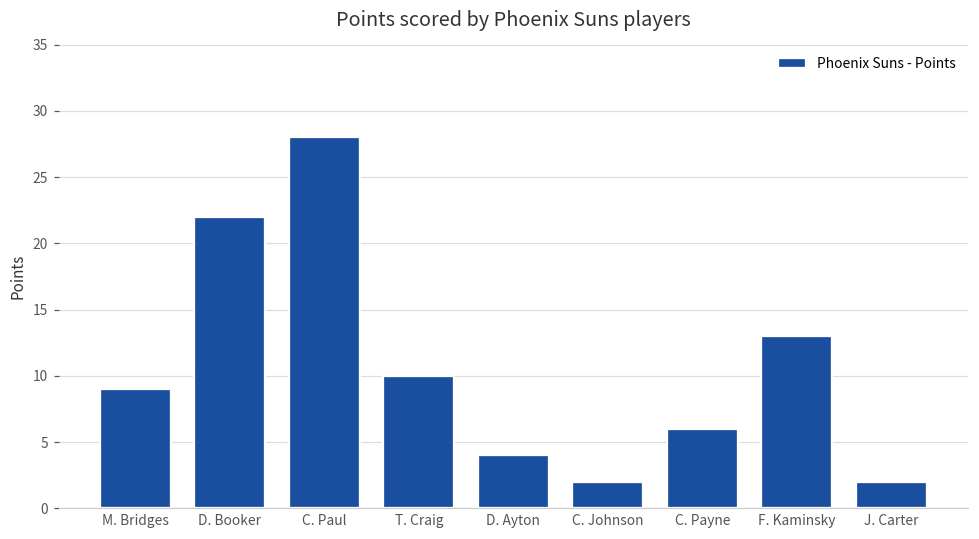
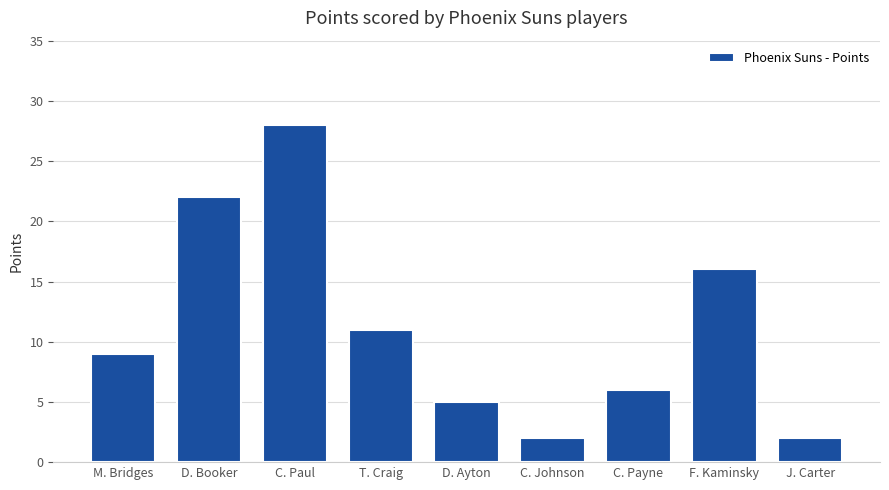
  {
    "M. Bridges": 9,
    "D. Booker": 22,
    "C. Paul": 28,
-   "T. Craig": 10,
-   "D. Ayton": 4,
+   "T. Craig": 11,
+   "D. Ayton": 5,
    "C. Johnson": 2,
    "C. Payne": 6,
-   "F. Kaminsky": 13,
+   "F. Kaminsky": 16,
    "J. Carter": 2
  }
